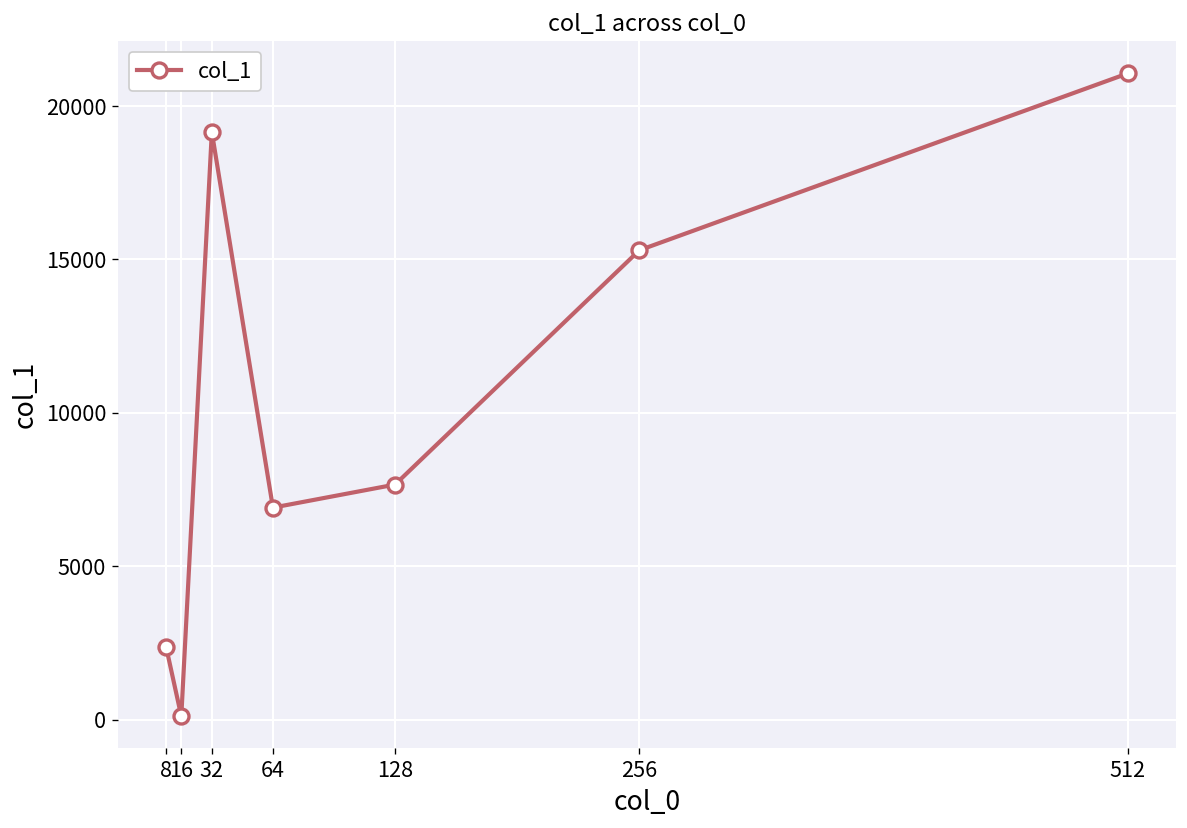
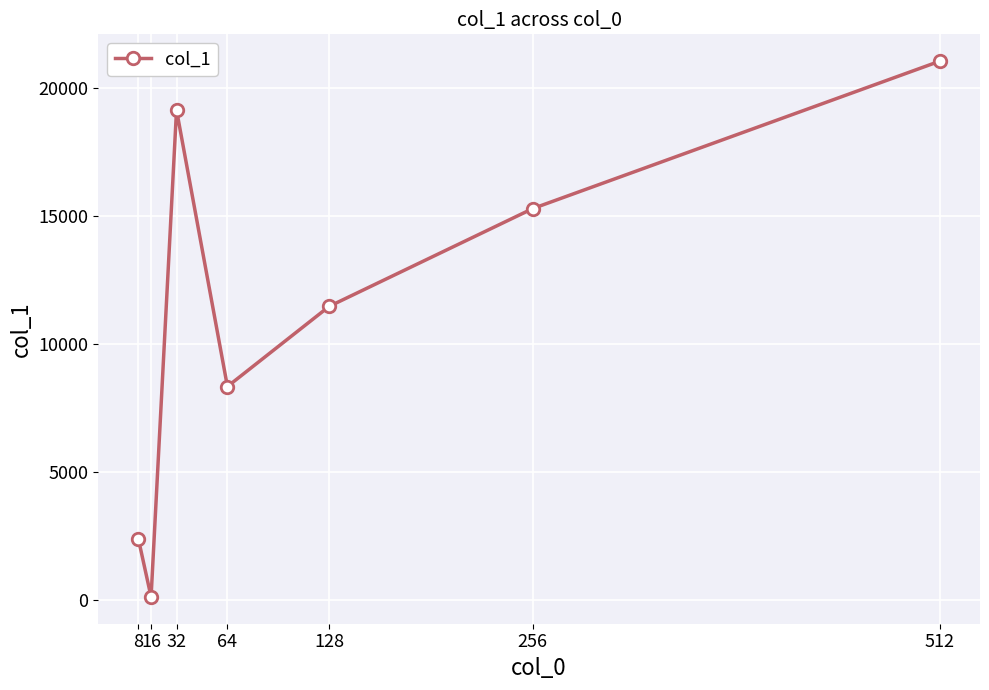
  {
    "16": 100,
    "32": 19200,
-   "64": 6900,
-   "128": 7700,
+   "64": 8300,
+   "128": 11500,
    "256": 15300,
    "512": 21100
  }
